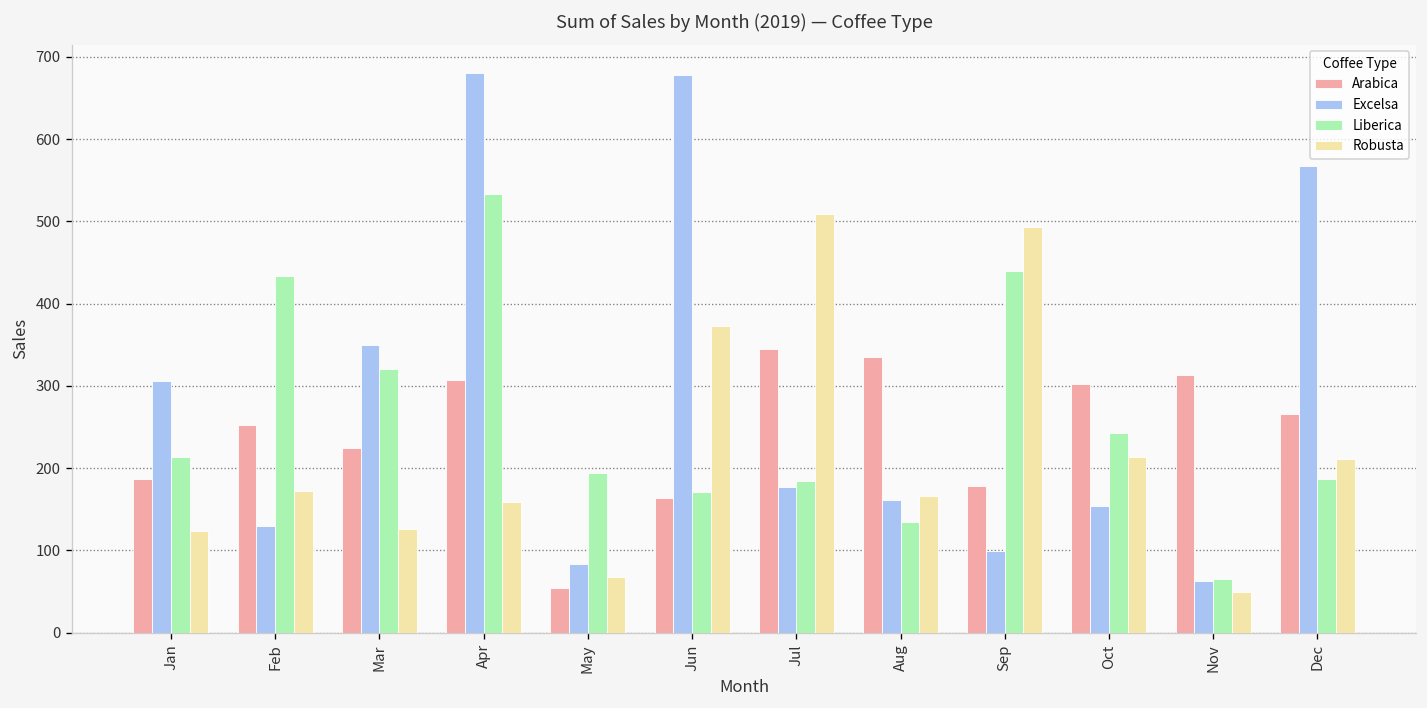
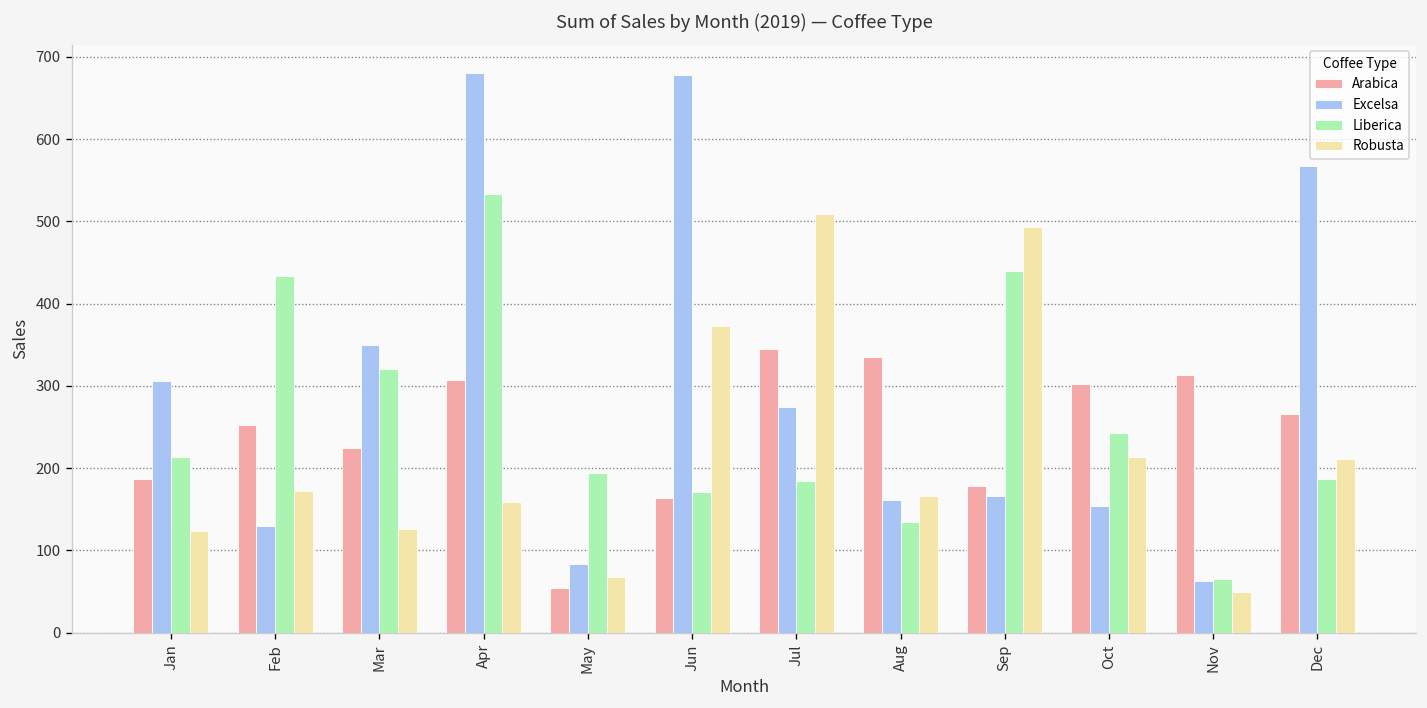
  {
    "Arabica": {
      "Jan": 190,
      "Feb": 250,
      "Mar": 220,
      "Apr": 310,
      "May": 50,
      "Jun": 160,
      "Jul": 350,
      "Aug": 330,
      "Sep": 180,
      "Oct": 300,
      "Nov": 310,
      "Dec": 270
    },
    "Excelsa": {
      "Jan": 310,
      "Feb": 130,
      "Mar": 350,
      "Apr": 680,
      "May": 80,
      "Jun": 680,
-     "Jul": 180,
+     "Jul": 270,
      "Aug": 160,
-     "Sep": 100,
+     "Sep": 170,
      "Oct": 150,
      "Nov": 60,
      "Dec": 570
    },
    "Liberica": {
      "Jan": 210,
      "Feb": 430,
      "Mar": 320,
      "Apr": 530,
      "May": 190,
      "Jun": 170,
      "Jul": 180,
      "Aug": 130,
      "Sep": 440,
      "Oct": 240,
      "Nov": 70,
      "Dec": 190
    },
    "Robusta": {
      "Jan": 120,
      "Feb": 170,
      "Mar": 130,
      "Apr": 160,
      "May": 70,
      "Jun": 370,
      "Jul": 510,
      "Aug": 170,
      "Sep": 490,
      "Oct": 210,
      "Nov": 50,
      "Dec": 210
    }
  }
